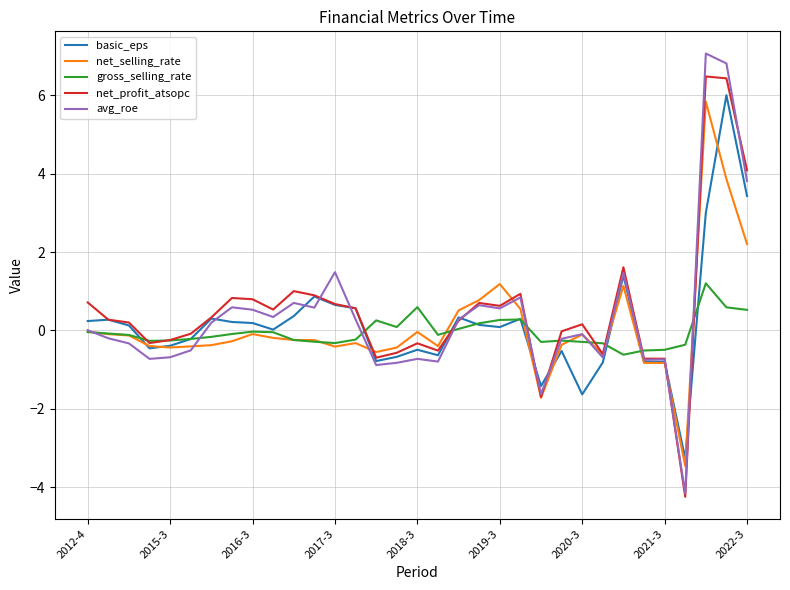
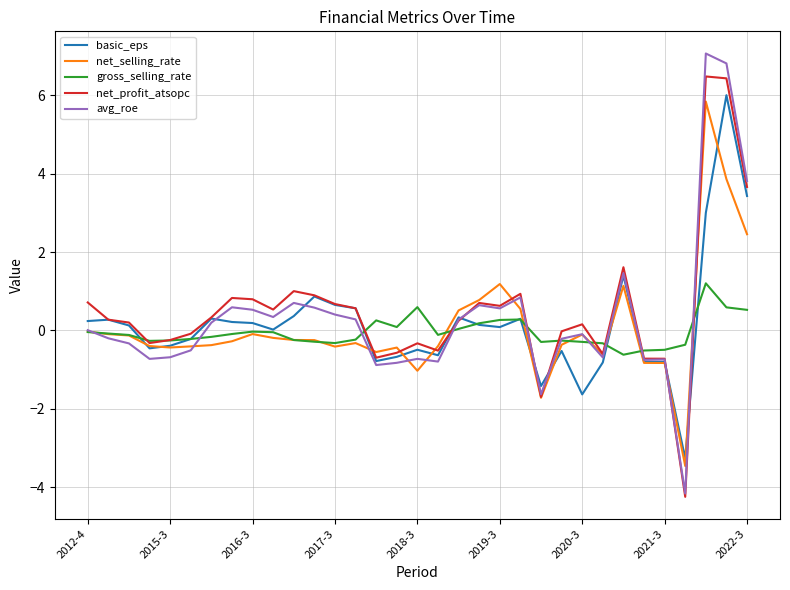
  {
    "basic_eps": {
      "2012-4": 0.2,
      "2016-3": 0.2,
      "2018-3": -0.5,
      "2019-3": 0.1,
      "2020-3": -1.6,
      "2022-3": 3.4
    },
    "net_selling_rate": {
      "2017-3": -0.4,
-     "2018-3": 0.0,
+     "2018-3": -1.0,
      "2019-3": 1.2,
-     "2022-3": 2.2
+     "2022-3": 2.5
    },
    "gross_selling_rate": {
      "2017-3": -0.3,
      "2018-3": 0.6,
      "2019-3": 0.3,
      "2020-3": -0.3,
      "2021-3": -0.5,
      "2022-3": 0.5
    },
    "net_profit_atsopc": {
      "2012-4": 0.7,
      "2016-3": 0.8,
      "2018-3": -0.3,
      "2019-3": 0.6,
      "2020-3": 0.2,
-     "2022-3": 4.1
+     "2022-3": 3.7
    },
    "avg_roe": {
      "2015-3": -0.7,
      "2016-3": 0.5,
-     "2017-3": 1.5,
+     "2017-3": 0.4,
      "2018-3": -0.7,
      "2019-3": 0.6,
      "2022-3": 3.8
    }
  }
